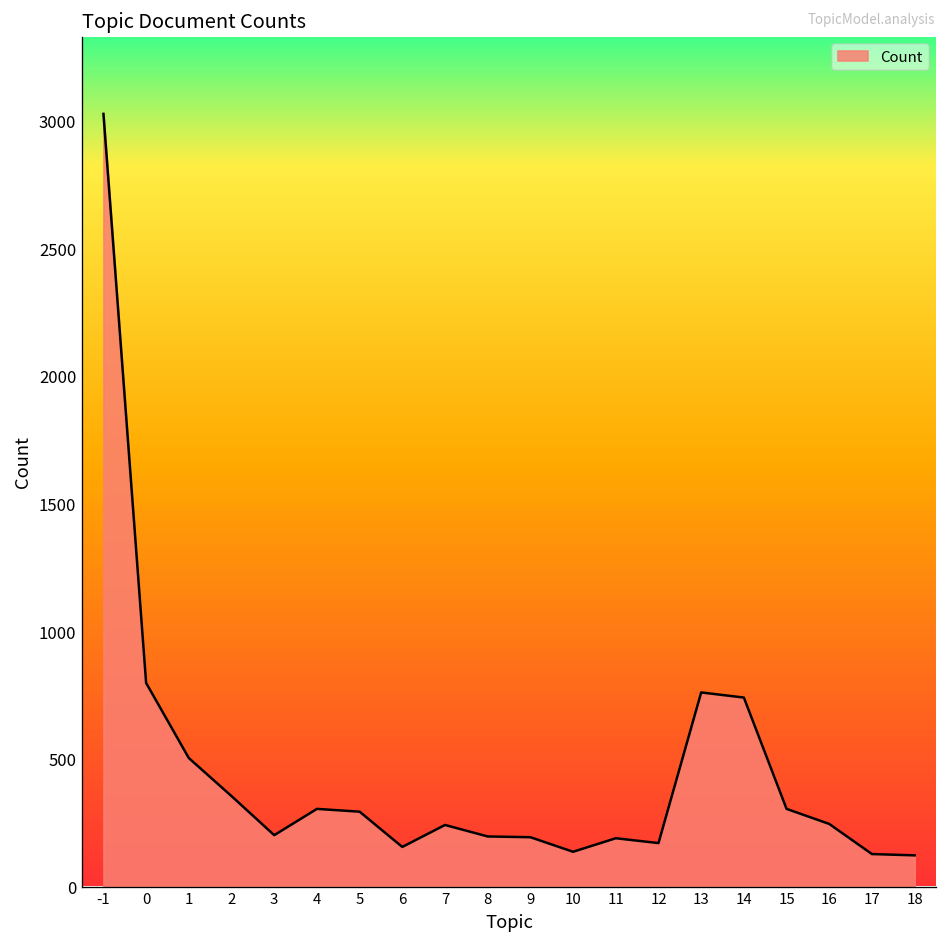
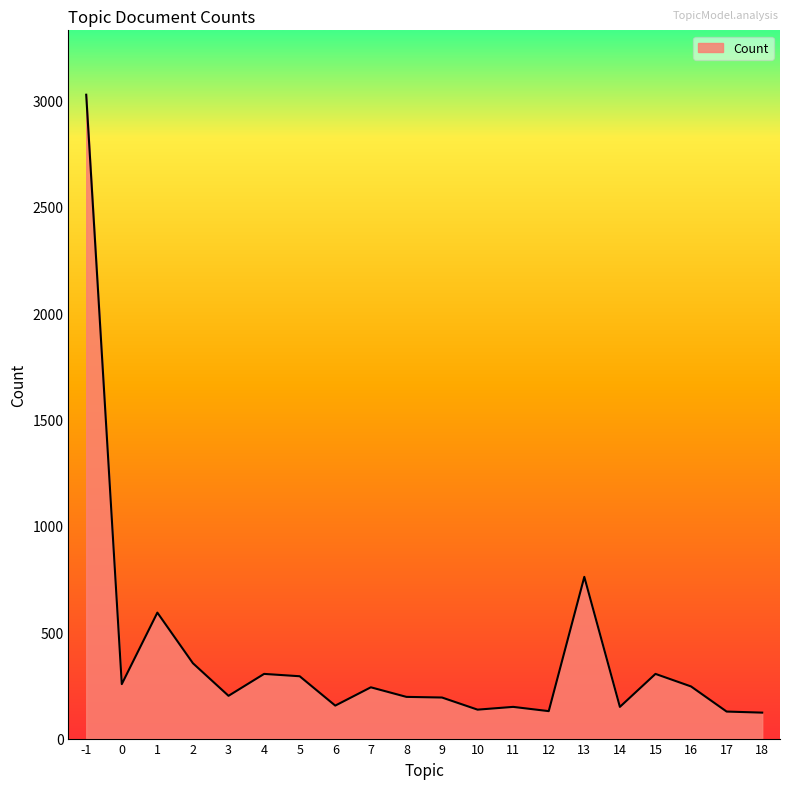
  {
    "-1": 3030,
-   "0": 800,
-   "1": 500,
+   "0": 260,
+   "1": 590,
    "2": 350,
    "3": 200,
    "4": 300,
    "5": 290,
    "6": 160,
    "7": 240,
    "8": 200,
    "9": 190,
    "10": 140,
-   "11": 190,
-   "12": 170,
+   "11": 150,
+   "12": 130,
    "13": 760,
-   "14": 740,
+   "14": 150,
    "15": 300,
    "16": 250,
    "17": 130,
    "18": 120
  }
